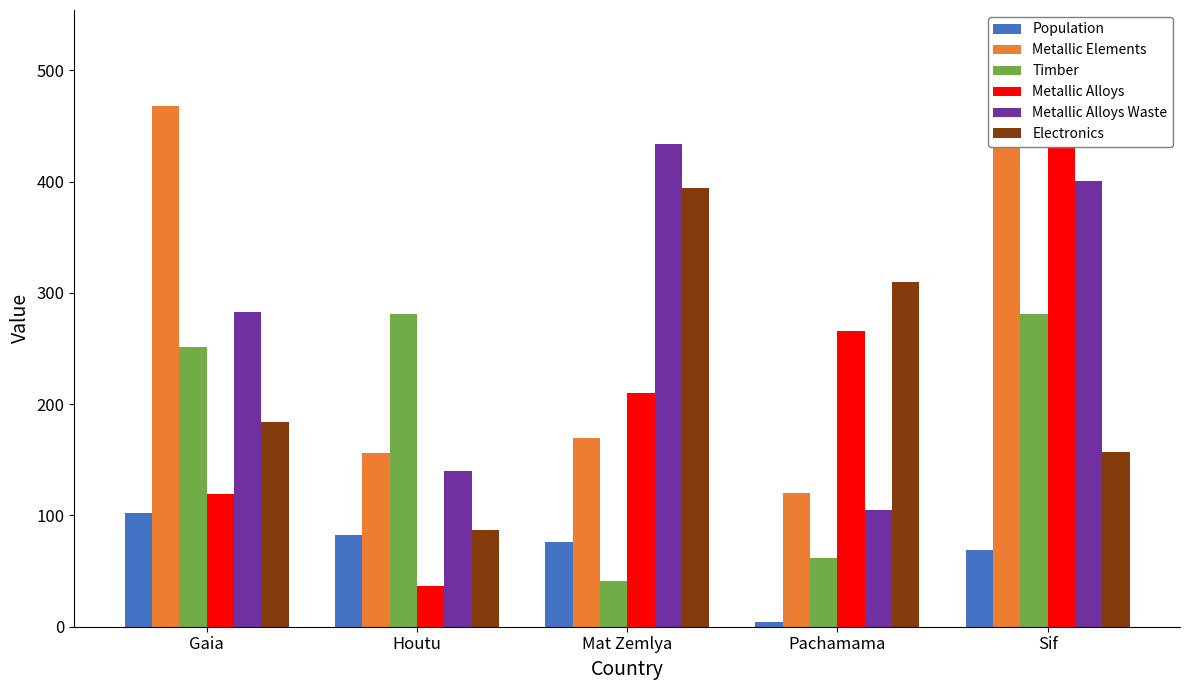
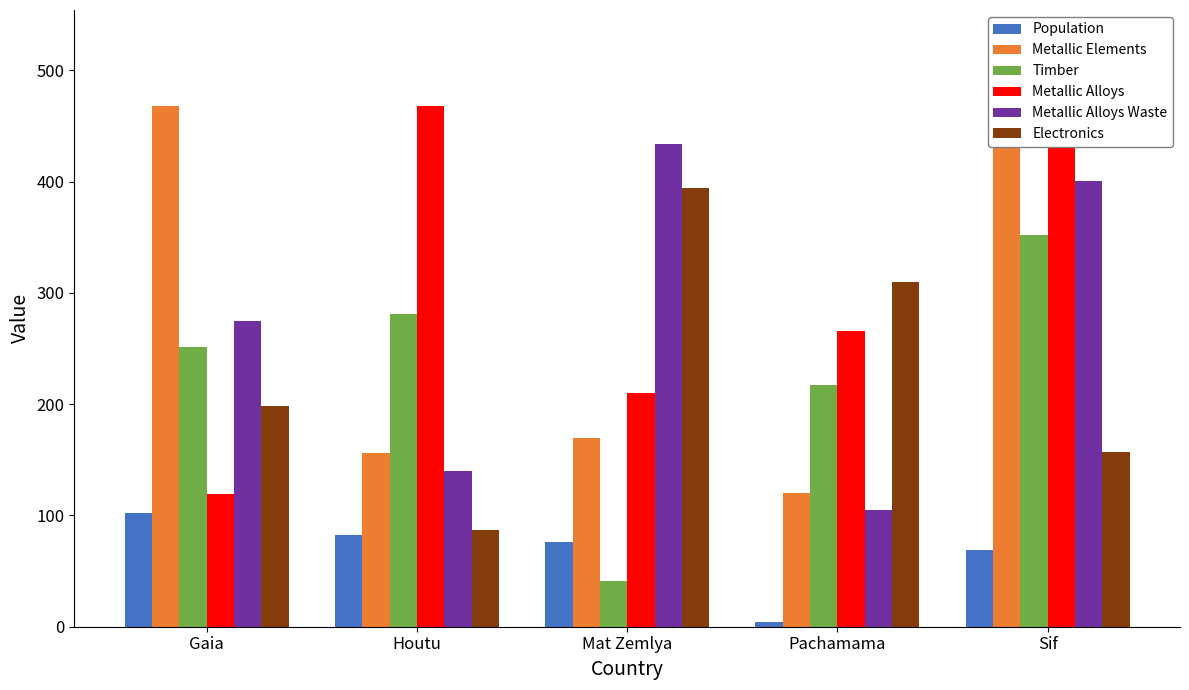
  {
    "Population": {
      "Gaia": 102,
      "Houtu": 82,
      "Mat Zemlya": 76,
      "Pachamama": 4,
      "Sif": 69
    },
    "Metallic Elements": {
      "Gaia": 468,
      "Houtu": 156,
      "Mat Zemlya": 170,
      "Pachamama": 120
    },
    "Timber": {
      "Gaia": 251,
      "Houtu": 281,
      "Mat Zemlya": 41,
-     "Pachamama": 62,
-     "Sif": 281
+     "Pachamama": 217,
+     "Sif": 352
    },
    "Metallic Alloys": {
      "Gaia": 119,
-     "Houtu": 37,
+     "Houtu": 468,
      "Mat Zemlya": 210,
      "Pachamama": 266
    },
    "Metallic Alloys Waste": {
-     "Gaia": 283,
+     "Gaia": 275,
      "Houtu": 140,
      "Mat Zemlya": 434,
      "Pachamama": 105,
      "Sif": 401
    },
    "Electronics": {
-     "Gaia": 184,
+     "Gaia": 198,
      "Houtu": 87,
      "Mat Zemlya": 394,
      "Pachamama": 310,
      "Sif": 157
    }
  }
